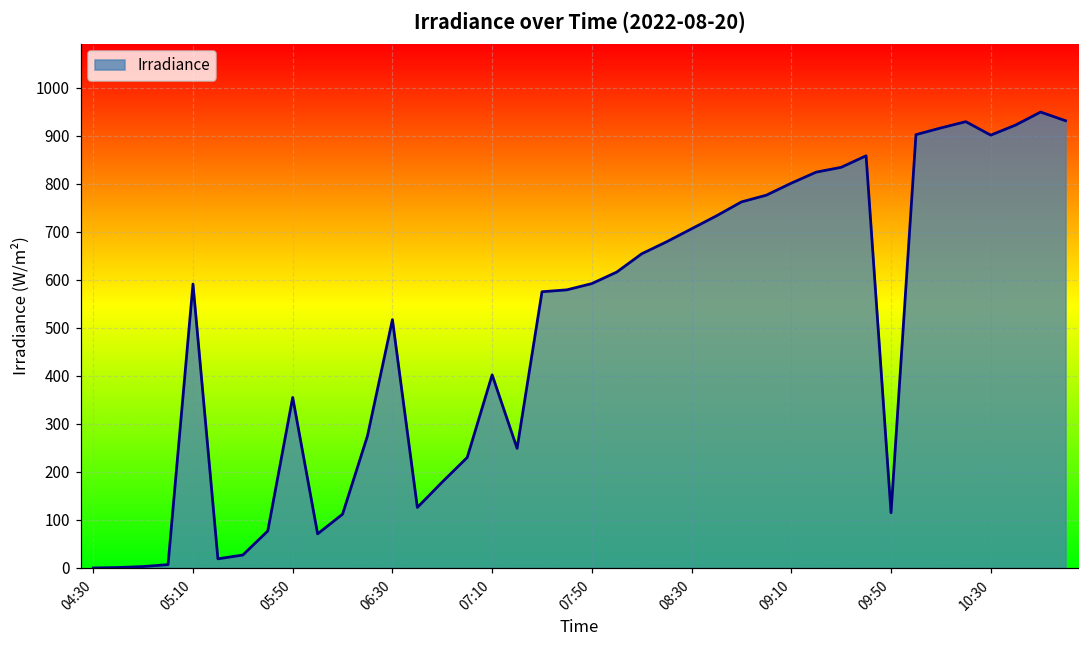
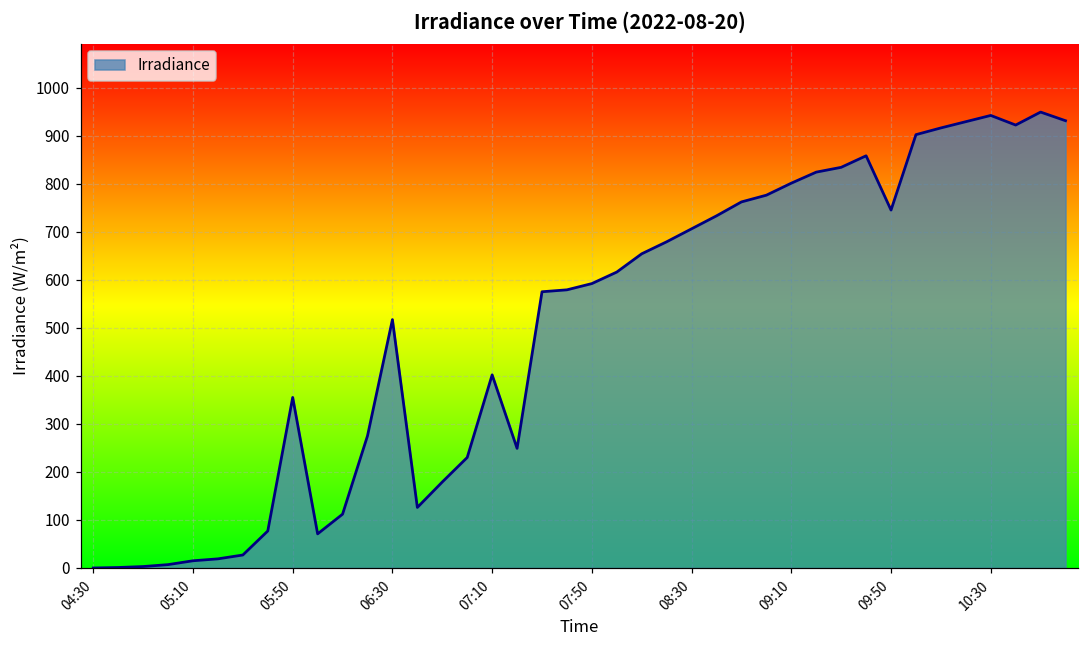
  {
    "04:30": 0,
-   "05:10": 590,
+   "05:10": 20,
    "05:50": 360,
    "06:30": 520,
    "07:10": 400,
    "07:50": 590,
    "08:30": 710,
    "09:10": 800,
-   "09:50": 120,
-   "10:30": 900
+   "09:50": 750,
+   "10:30": 940
  }
